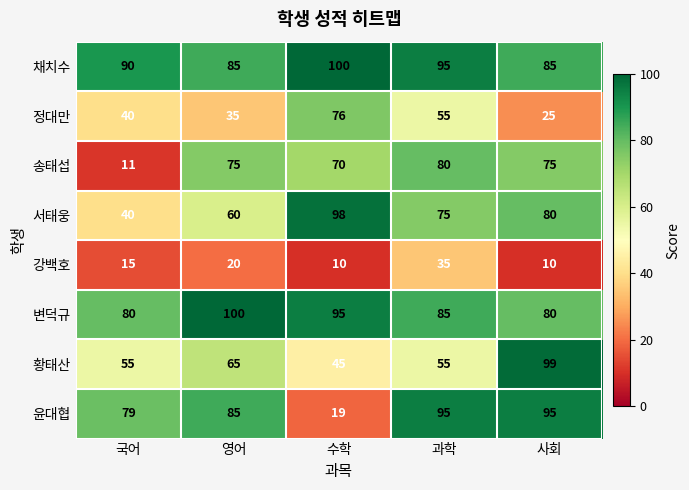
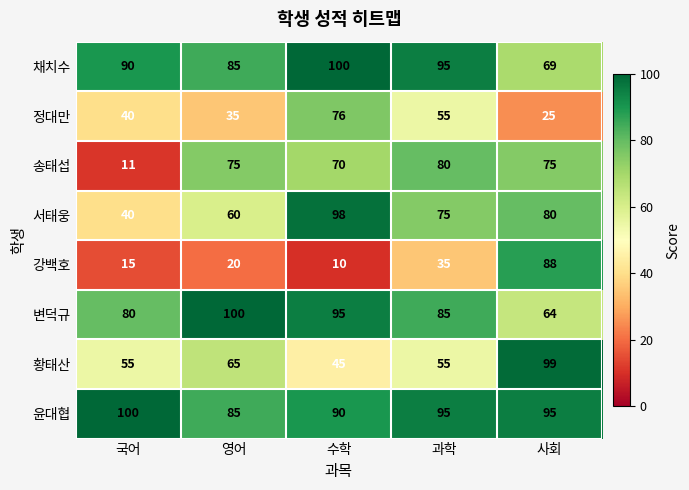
  {
    "채치수": {
      "국어": 90,
      "영어": 85,
      "수학": 100,
      "과학": 95,
-     "사회": 85
+     "사회": 69
    },
    "정대만": {
      "국어": 40,
      "영어": 35,
      "수학": 76,
      "과학": 55,
      "사회": 25
    },
    "송태섭": {
      "국어": 11,
      "영어": 75,
      "수학": 70,
      "과학": 80,
      "사회": 75
    },
    "서태웅": {
      "국어": 40,
      "영어": 60,
      "수학": 98,
      "과학": 75,
      "사회": 80
    },
    "강백호": {
      "국어": 15,
      "영어": 20,
      "수학": 10,
      "과학": 35,
-     "사회": 10
+     "사회": 88
    },
    "변덕규": {
      "국어": 80,
      "영어": 100,
      "수학": 95,
      "과학": 85,
-     "사회": 80
+     "사회": 64
    },
    "황태산": {
      "국어": 55,
      "영어": 65,
      "수학": 45,
      "과학": 55,
      "사회": 99
    },
    "윤대협": {
-     "국어": 79,
+     "국어": 100,
      "영어": 85,
-     "수학": 19,
+     "수학": 90,
      "과학": 95,
      "사회": 95
    }
  }
